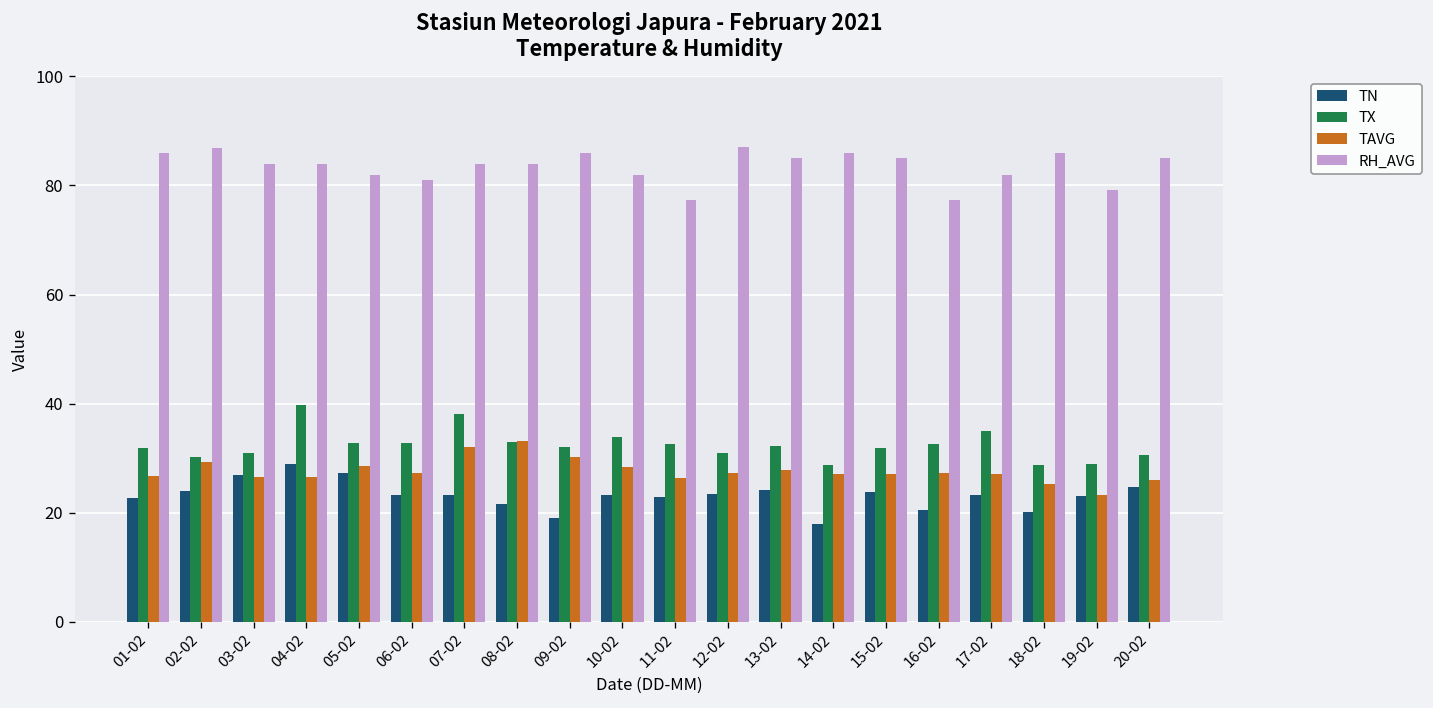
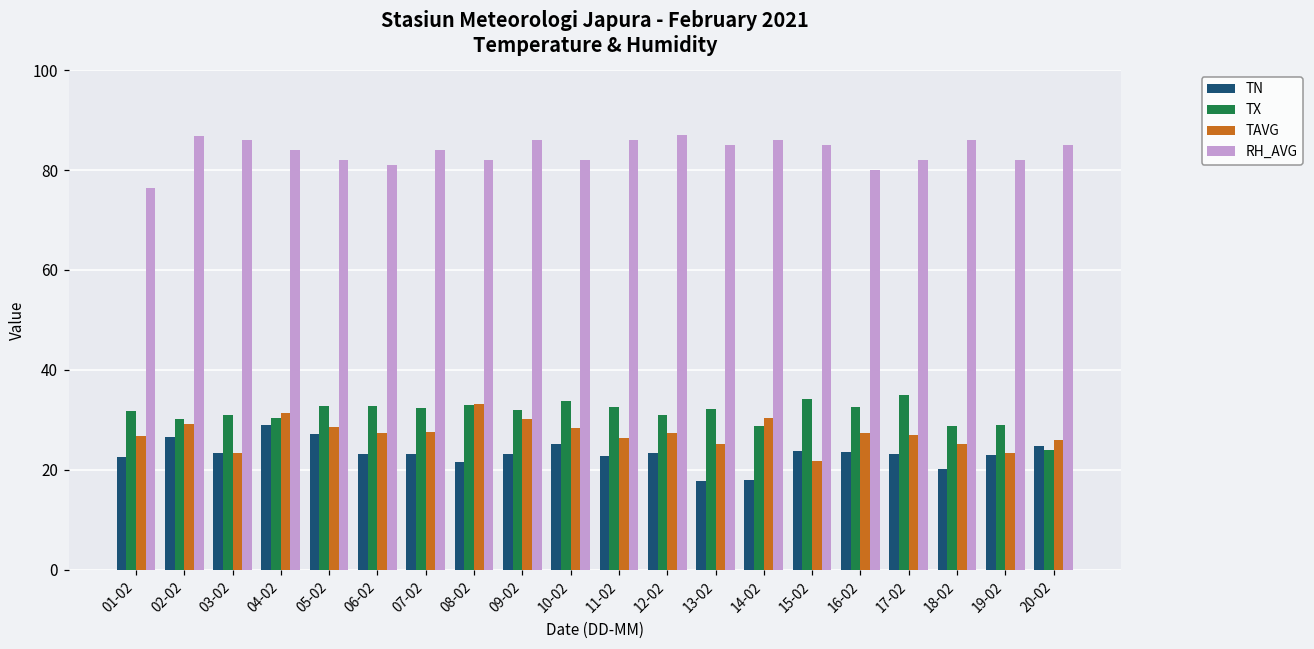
  {
    "TN": {
      "01-02": 23,
-     "02-02": 24,
-     "03-02": 27,
+     "02-02": 27,
+     "03-02": 23,
      "04-02": 29,
      "05-02": 27,
      "06-02": 23,
      "07-02": 23,
      "08-02": 22,
-     "09-02": 19,
-     "10-02": 23,
+     "09-02": 23,
+     "10-02": 25,
      "11-02": 23,
      "12-02": 23,
-     "13-02": 24,
+     "13-02": 18,
      "14-02": 18,
      "15-02": 24,
-     "16-02": 21,
+     "16-02": 24,
      "17-02": 23,
      "18-02": 20,
      "19-02": 23,
      "20-02": 25
    },
    "TX": {
      "01-02": 32,
      "02-02": 30,
      "03-02": 31,
-     "04-02": 40,
+     "04-02": 30,
      "05-02": 33,
      "06-02": 33,
-     "07-02": 38,
+     "07-02": 32,
      "08-02": 33,
      "09-02": 32,
      "10-02": 34,
      "11-02": 33,
      "12-02": 31,
      "13-02": 32,
      "14-02": 29,
-     "15-02": 32,
+     "15-02": 34,
      "16-02": 33,
      "17-02": 35,
      "18-02": 29,
      "19-02": 29,
-     "20-02": 31
+     "20-02": 24
    },
    "TAVG": {
      "01-02": 27,
      "02-02": 29,
-     "03-02": 27,
-     "04-02": 27,
+     "03-02": 23,
+     "04-02": 31,
      "05-02": 29,
      "06-02": 27,
-     "07-02": 32,
+     "07-02": 28,
      "08-02": 33,
      "09-02": 30,
      "10-02": 28,
      "11-02": 26,
      "12-02": 27,
-     "13-02": 28,
-     "14-02": 27,
-     "15-02": 27,
+     "13-02": 25,
+     "14-02": 30,
+     "15-02": 22,
      "16-02": 27,
      "17-02": 27,
      "18-02": 25,
      "19-02": 23,
      "20-02": 26
    },
    "RH_AVG": {
-     "01-02": 86,
+     "01-02": 76,
      "02-02": 87,
-     "03-02": 84,
+     "03-02": 86,
      "04-02": 84,
      "05-02": 82,
      "06-02": 81,
      "07-02": 84,
-     "08-02": 84,
+     "08-02": 82,
      "09-02": 86,
      "10-02": 82,
-     "11-02": 77,
+     "11-02": 86,
      "12-02": 87,
      "13-02": 85,
      "14-02": 86,
      "15-02": 85,
-     "16-02": 77,
+     "16-02": 80,
      "17-02": 82,
      "18-02": 86,
-     "19-02": 79,
+     "19-02": 82,
      "20-02": 85
    }
  }
